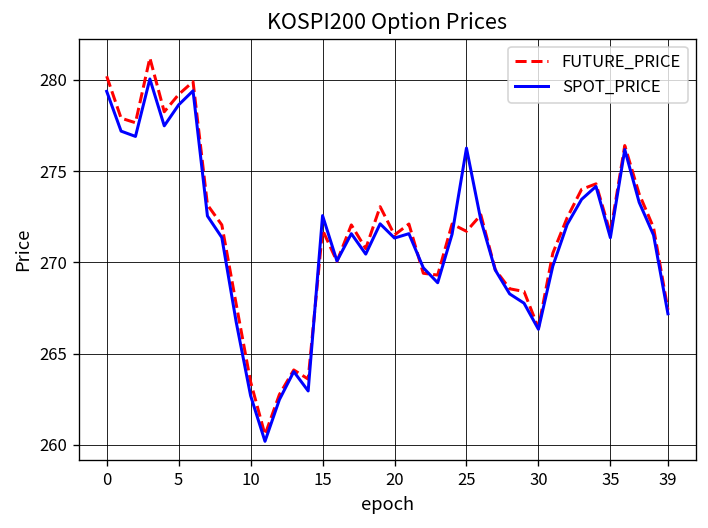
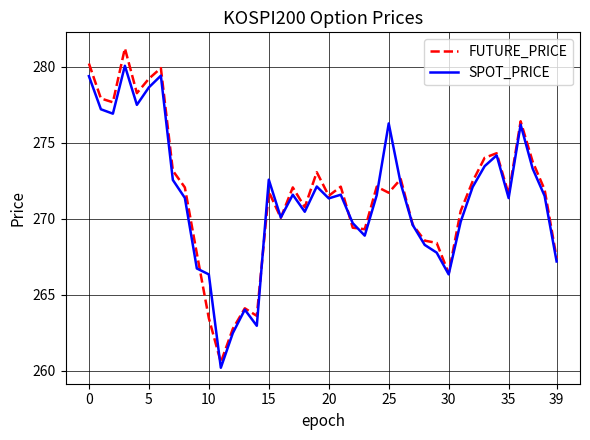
  {
    "FUTURE_PRICE": {
      "0": 280.2,
      "5": 279.2,
      "10": 263.5,
      "15": 271.8,
      "20": 271.5,
      "25": 271.7,
      "35": 271.6,
      "39": 267.4
    },
    "SPOT_PRICE": {
      "0": 279.4,
      "5": 278.6,
-     "10": 262.7,
+     "10": 266.3,
      "15": 272.6,
      "20": 271.3,
      "25": 276.3,
      "35": 271.4,
      "39": 267.2
    }
  }
